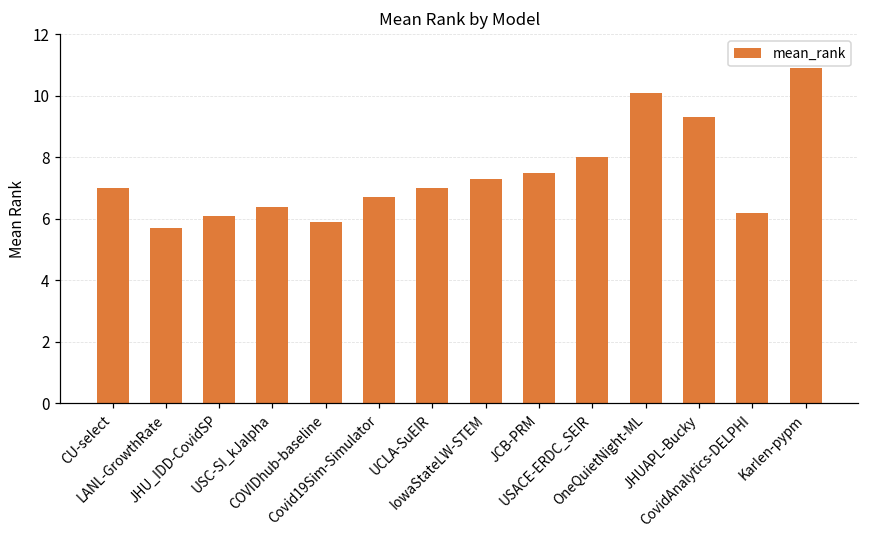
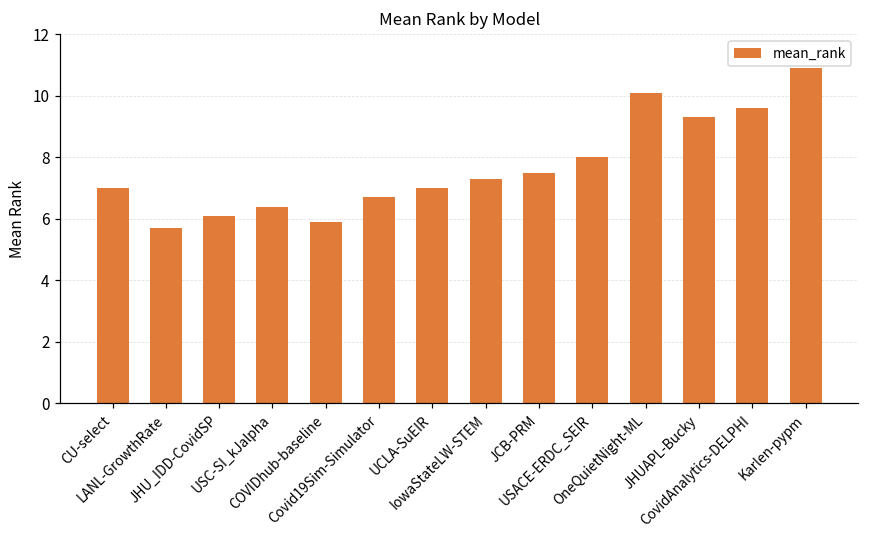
  {
    "CU-select": 7.0,
    "LANL-GrowthRate": 5.7,
    "JHU_IDD-CovidSP": 6.1,
    "USC-SI_kJalpha": 6.4,
    "COVIDhub-baseline": 5.9,
    "Covid19Sim-Simulator": 6.7,
    "UCLA-SuEIR": 7.0,
    "IowaStateLW-STEM": 7.3,
    "JCB-PRM": 7.5,
    "USACE-ERDC_SEIR": 8.0,
    "OneQuietNight-ML": 10.1,
    "JHUAPL-Bucky": 9.3,
-   "CovidAnalytics-DELPHI": 6.2,
+   "CovidAnalytics-DELPHI": 9.6,
    "Karlen-pypm": 10.9
  }
